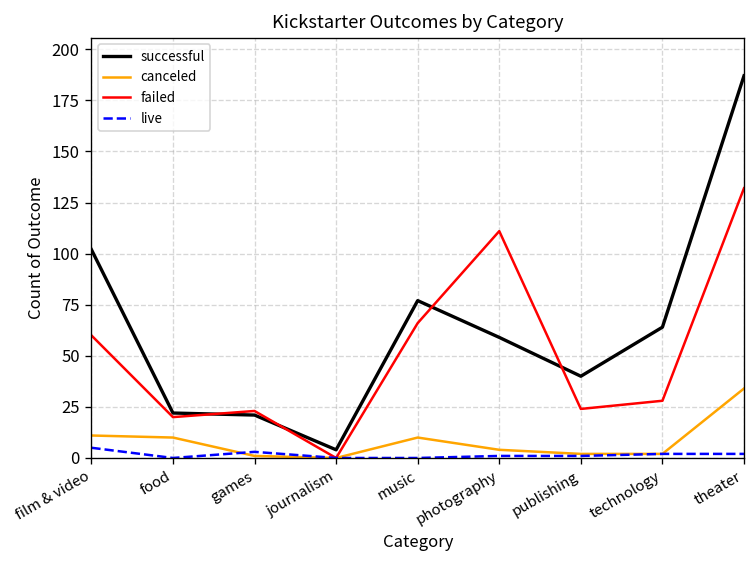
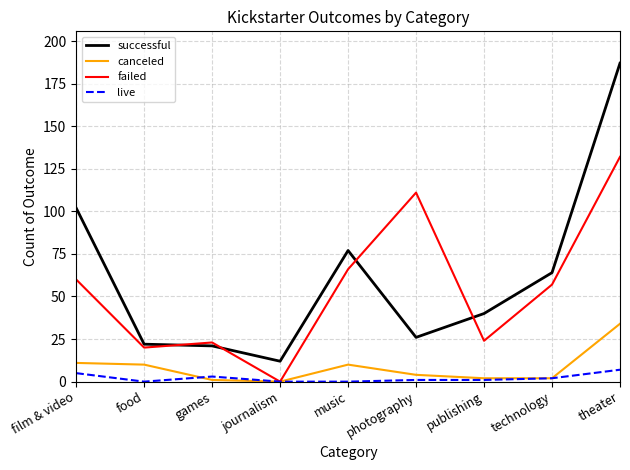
  {
    "successful": {
      "film & video": 102,
      "food": 22,
      "games": 21,
-     "journalism": 4,
+     "journalism": 12,
      "music": 77,
-     "photography": 59,
+     "photography": 26,
      "publishing": 40,
      "technology": 64,
      "theater": 187
    },
    "canceled": {
      "film & video": 11,
      "food": 10,
      "games": 1,
      "music": 10,
      "photography": 4,
      "theater": 34
    },
    "failed": {
      "film & video": 60,
      "food": 20,
      "games": 23,
      "music": 66,
      "photography": 111,
      "publishing": 24,
-     "technology": 28,
+     "technology": 57,
      "theater": 132
    },
    "live": {
      "film & video": 5,
      "food": 0,
      "games": 3,
      "music": 0,
      "photography": 1,
-     "theater": 2
+     "theater": 7
    }
  }
